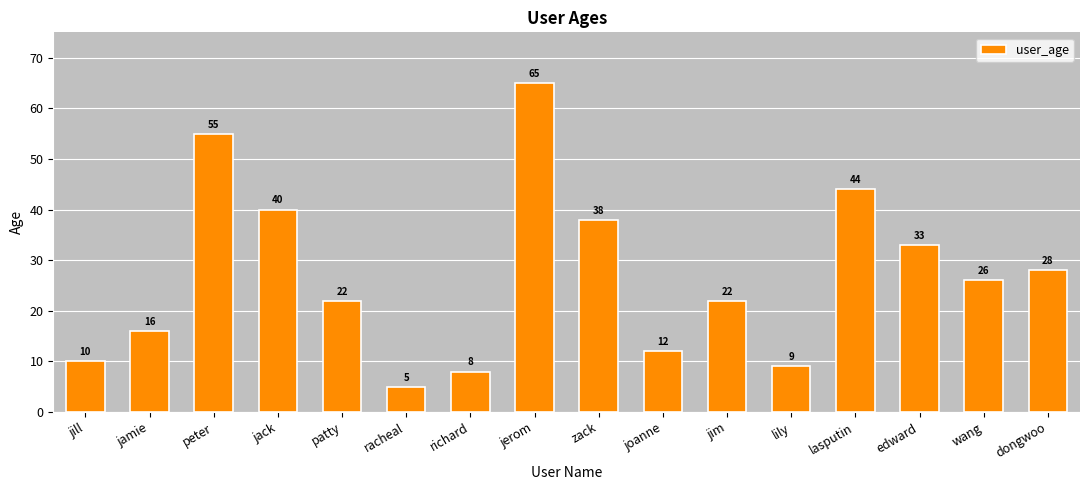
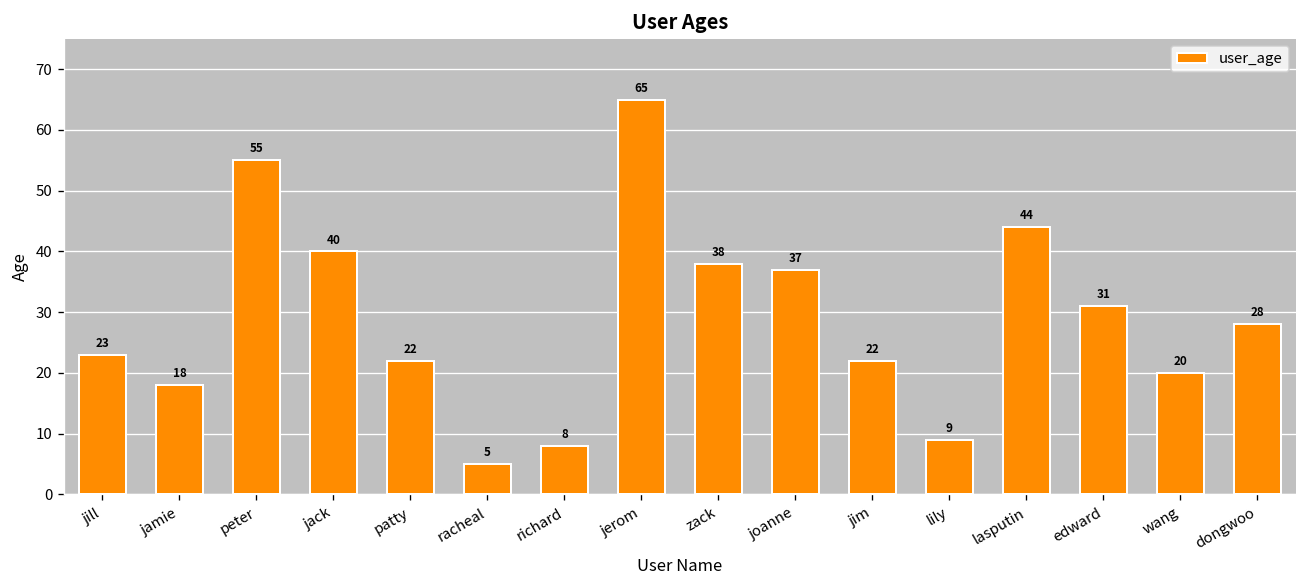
  {
-   "jill": 10,
-   "jamie": 16,
+   "jill": 23,
+   "jamie": 18,
    "peter": 55,
    "jack": 40,
    "patty": 22,
    "racheal": 5,
    "richard": 8,
    "jerom": 65,
    "zack": 38,
-   "joanne": 12,
+   "joanne": 37,
    "jim": 22,
    "lily": 9,
    "lasputin": 44,
-   "edward": 33,
-   "wang": 26,
+   "edward": 31,
+   "wang": 20,
    "dongwoo": 28
  }
